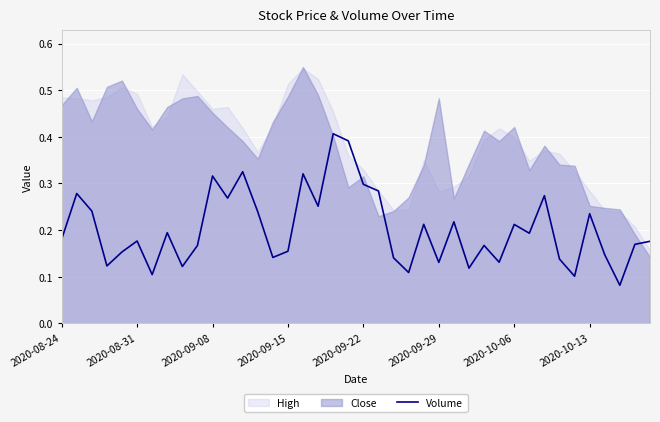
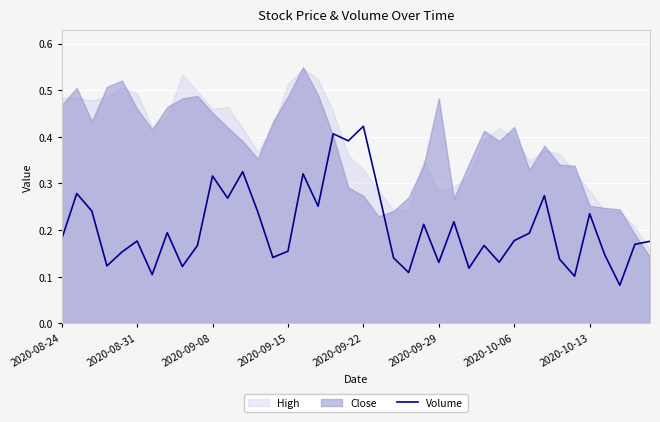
  {
    "Volume": {
      "2020-08-24": 0.18,
      "2020-08-31": 0.18,
      "2020-09-08": 0.32,
      "2020-09-15": 0.15,
-     "2020-09-22": 0.30,
+     "2020-09-22": 0.42,
      "2020-09-29": 0.13,
-     "2020-10-06": 0.21,
+     "2020-10-06": 0.18,
      "2020-10-13": 0.24
    },
    "High": {
      "2020-08-24": 0.48,
      "2020-08-31": 0.49,
      "2020-09-08": 0.46,
      "2020-09-15": 0.51,
      "2020-09-22": 0.33,
      "2020-09-29": 0.28,
      "2020-10-06": 0.40,
      "2020-10-13": 0.28
    },
    "Close": {
      "2020-08-24": 0.47,
      "2020-08-31": 0.46,
      "2020-09-08": 0.45,
      "2020-09-15": 0.49,
-     "2020-09-22": 0.32,
+     "2020-09-22": 0.27,
      "2020-09-29": 0.48,
      "2020-10-06": 0.42,
      "2020-10-13": 0.25
    }
  }
